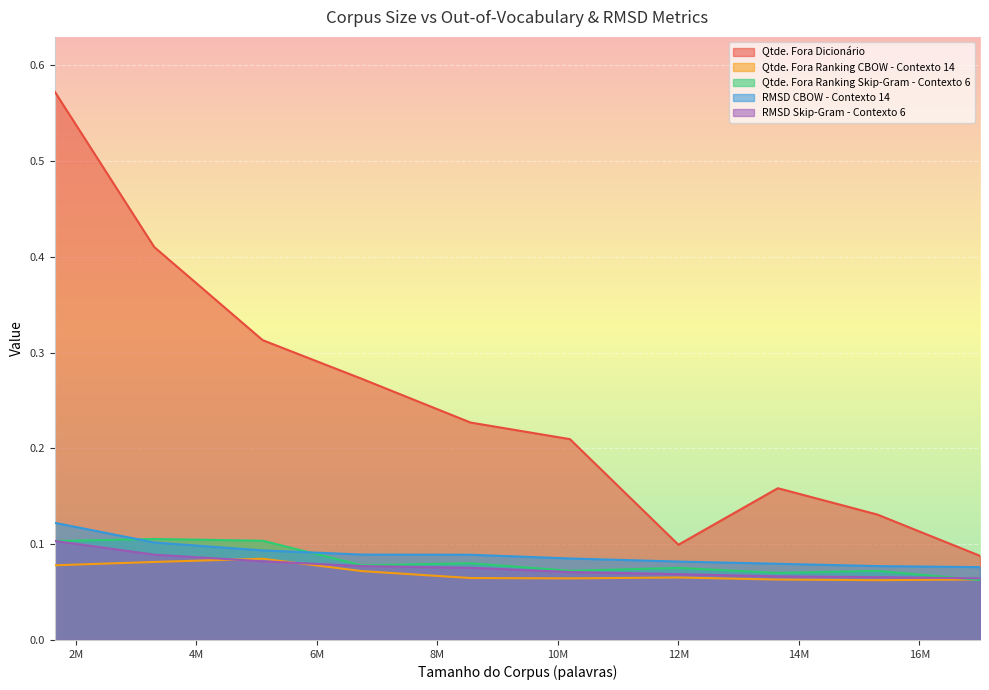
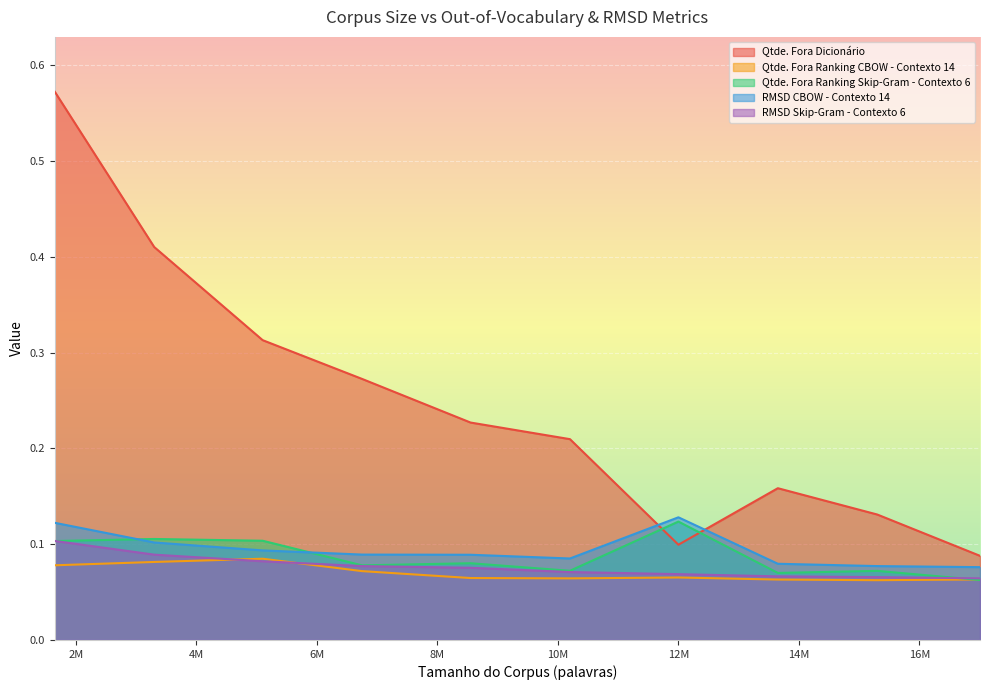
  {
    "Qtde. Fora Dicionário": {
      "12M": 0.10
    },
    "Qtde. Fora Ranking CBOW - Contexto 14": {
      "12M": 0.07
    },
    "Qtde. Fora Ranking Skip-Gram - Contexto 6": {
-     "12M": 0.08
+     "12M": 0.12
    },
    "RMSD CBOW - Contexto 14": {
-     "12M": 0.08
+     "12M": 0.13
    },
    "RMSD Skip-Gram - Contexto 6": {
      "12M": 0.07
    }
  }
